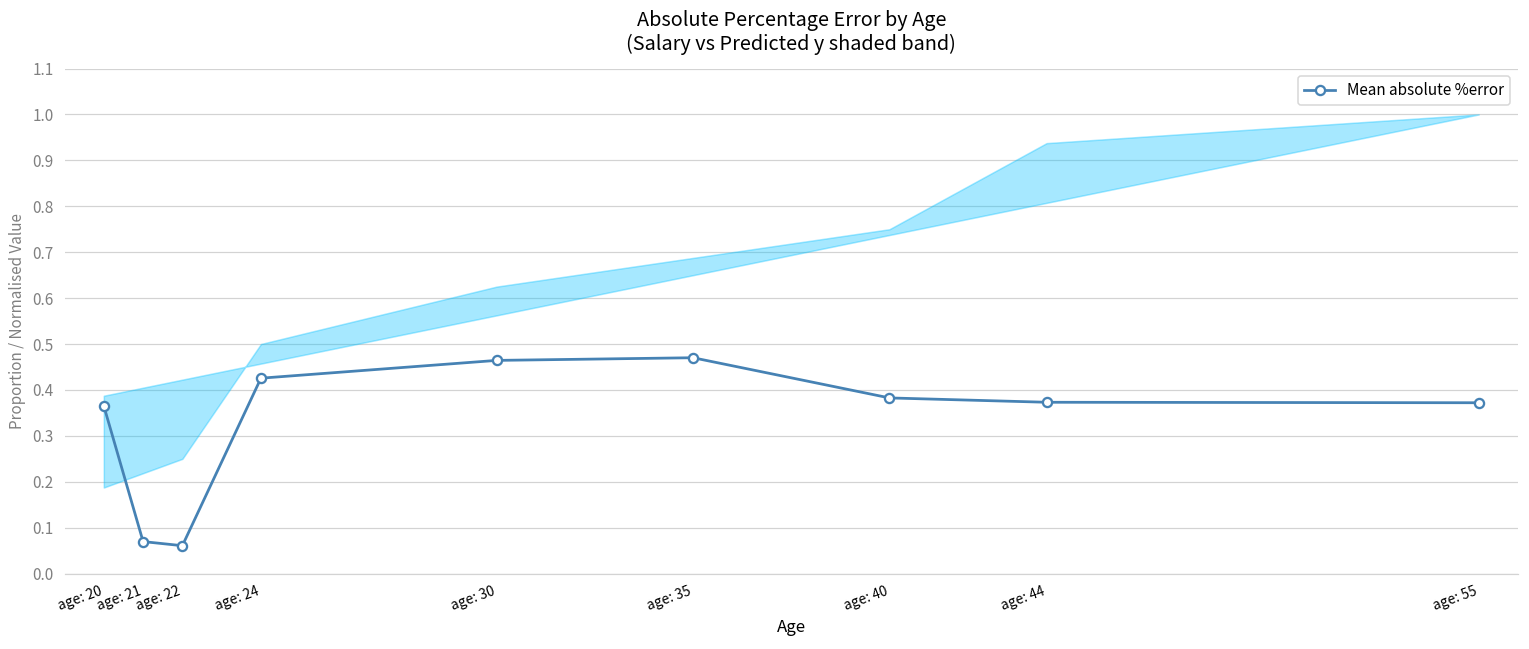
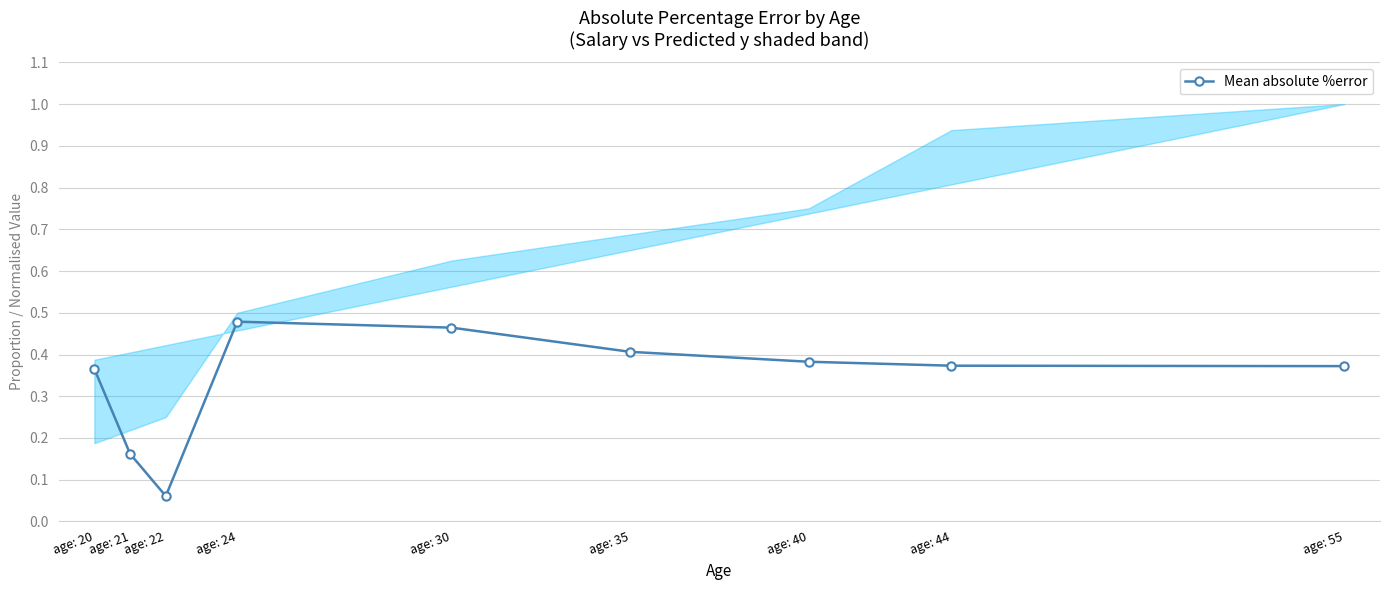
  {
    "Mean absolute %error": {
      "age: 20": 0.37,
-     "age: 21": 0.07,
+     "age: 21": 0.16,
      "age: 22": 0.06,
-     "age: 24": 0.43,
+     "age: 24": 0.48,
      "age: 30": 0.46,
-     "age: 35": 0.47,
+     "age: 35": 0.41,
      "age: 40": 0.38,
      "age: 44": 0.37,
      "age: 55": 0.37
    }
  }
